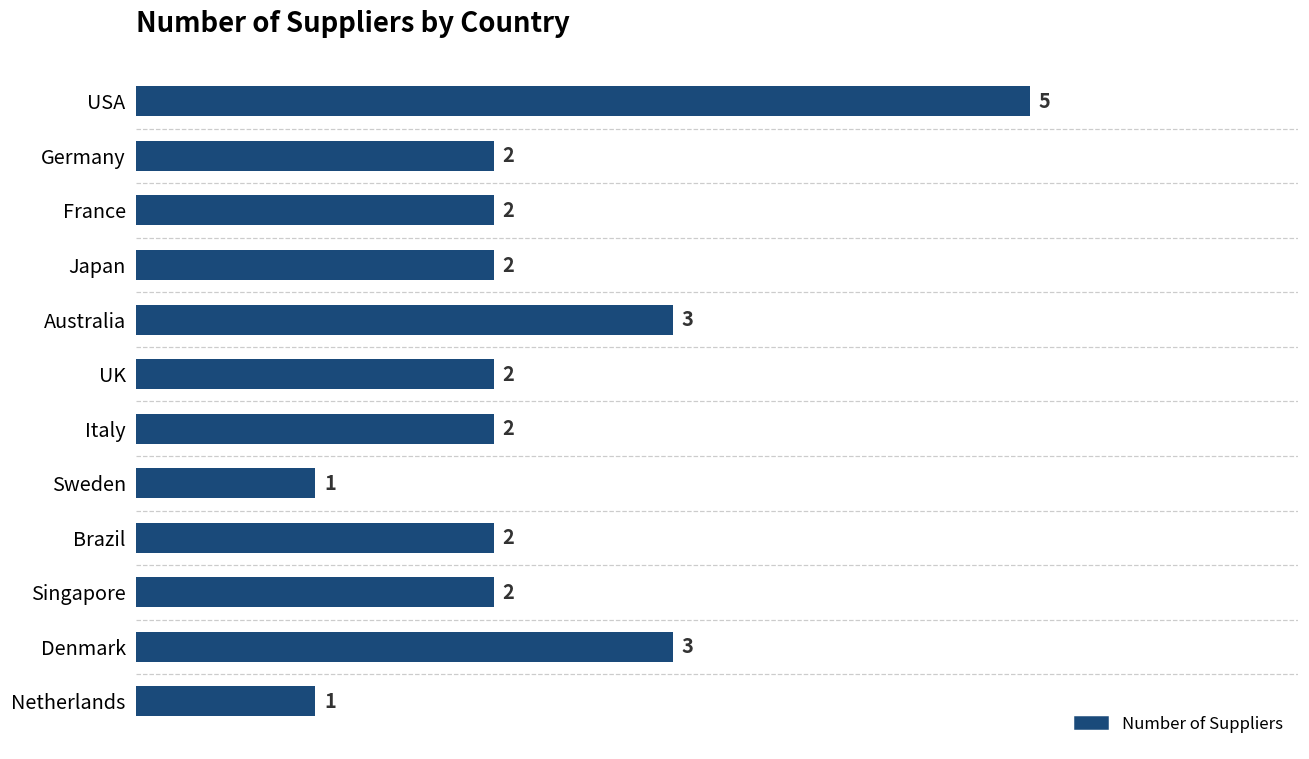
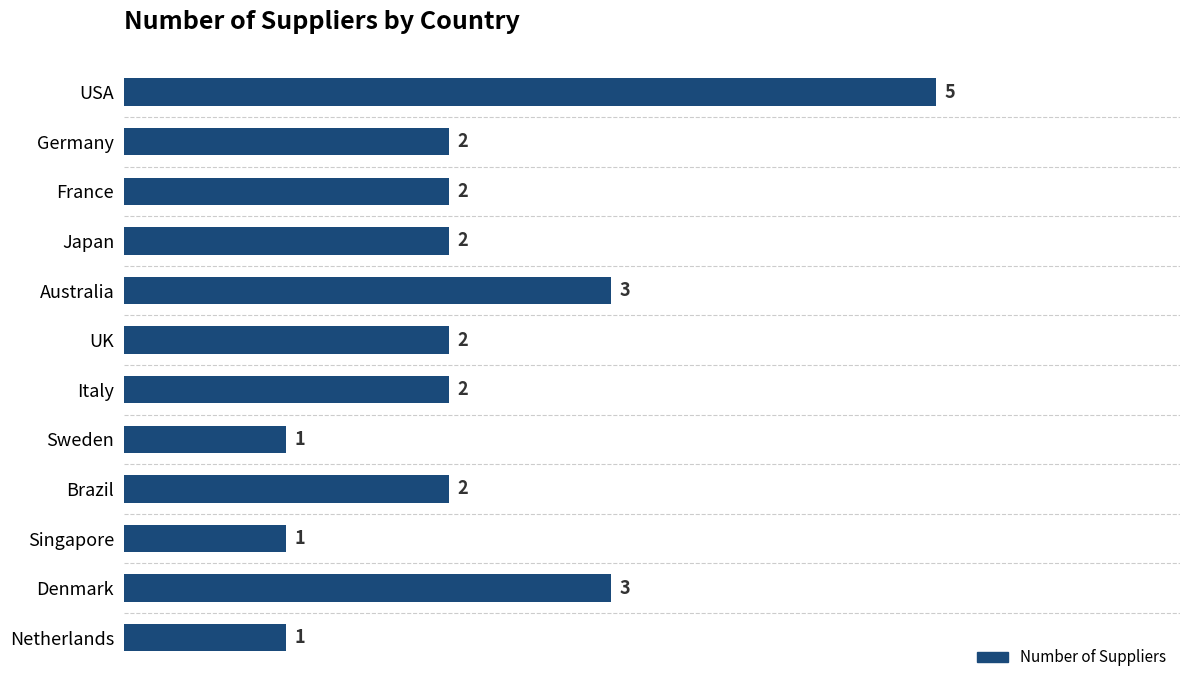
  {
    "USA": 5,
    "Germany": 2,
    "France": 2,
    "Japan": 2,
    "Australia": 3,
    "UK": 2,
    "Italy": 2,
    "Sweden": 1,
    "Brazil": 2,
-   "Singapore": 2,
+   "Singapore": 1,
    "Denmark": 3,
    "Netherlands": 1
  }
